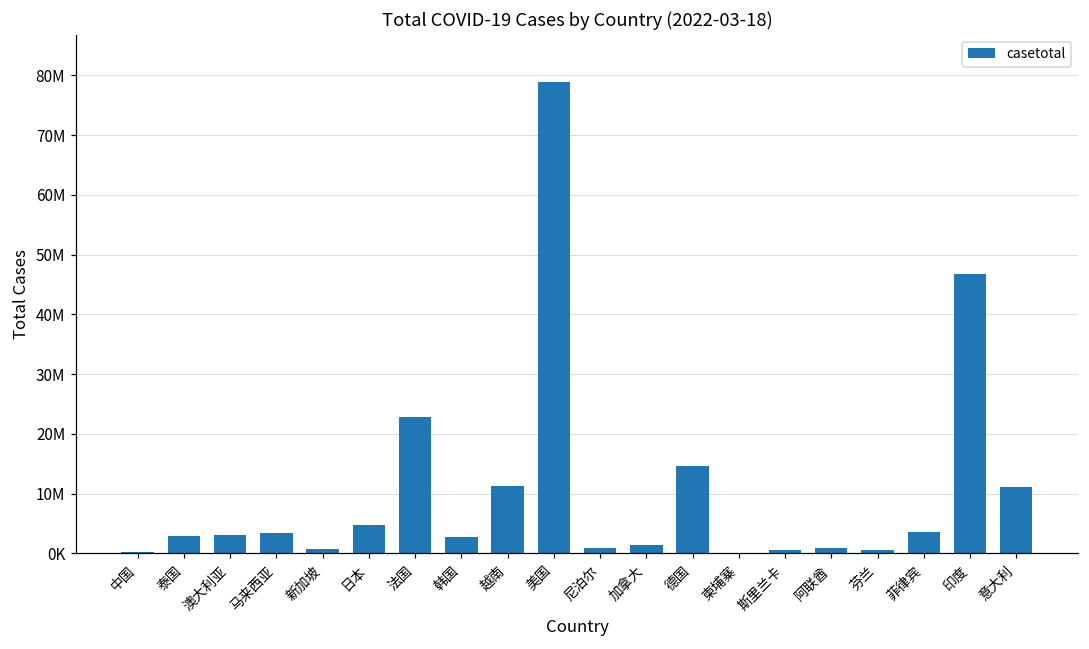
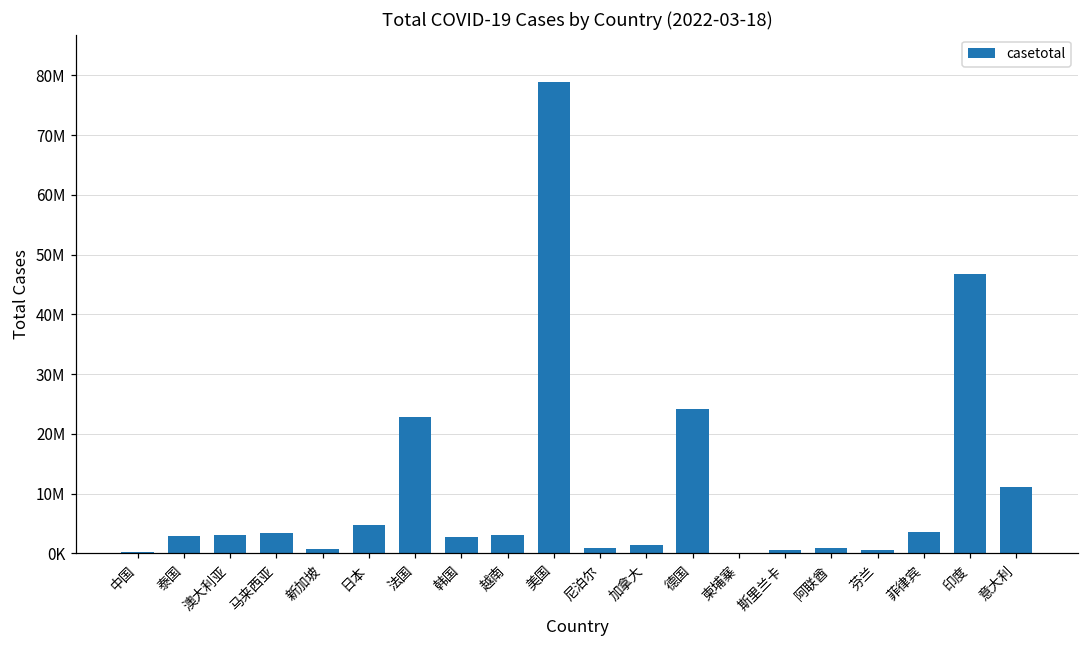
  {
    "泰国": 3000000,
    "澳大利亚": 3000000,
    "马来西亚": 3000000,
    "新加坡": 1000000,
    "日本": 5000000,
    "法国": 23000000,
    "韩国": 3000000,
-   "越南": 11000000,
+   "越南": 3000000,
    "美国": 79000000,
    "尼泊尔": 1000000,
    "加拿大": 1000000,
-   "德国": 15000000,
+   "德国": 24000000,
    "斯里兰卡": 1000000,
    "阿联酋": 1000000,
    "芬兰": 1000000,
    "菲律宾": 4000000,
    "印度": 47000000,
    "意大利": 11000000
  }
